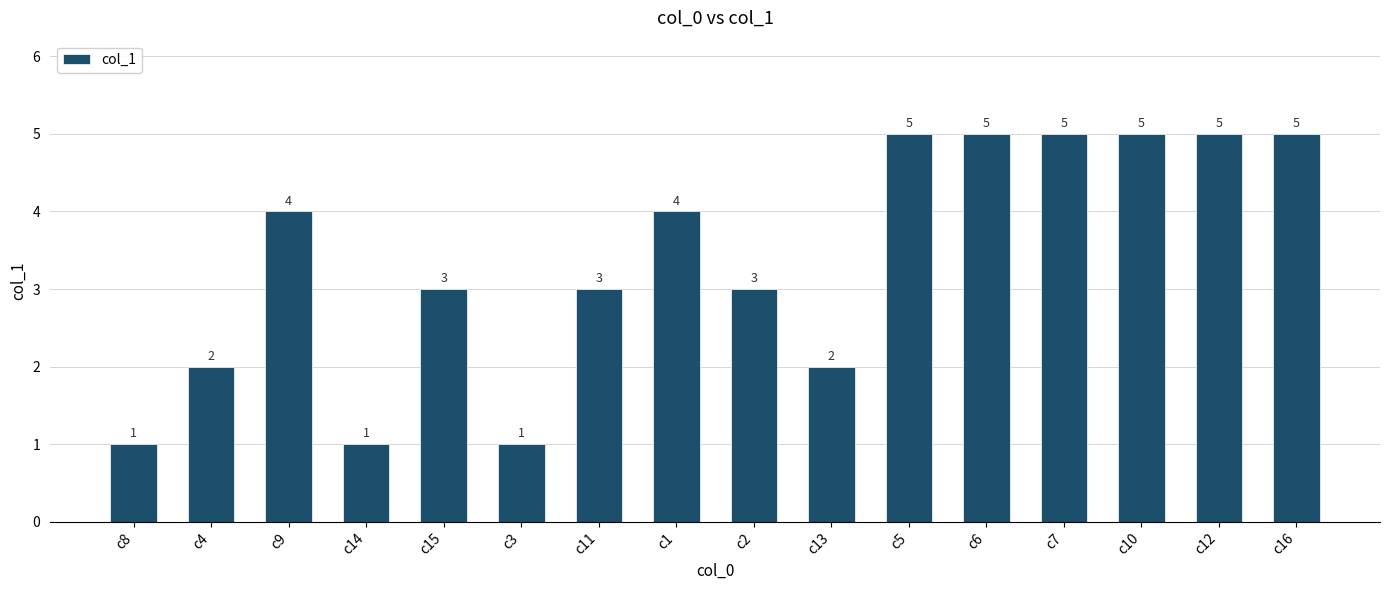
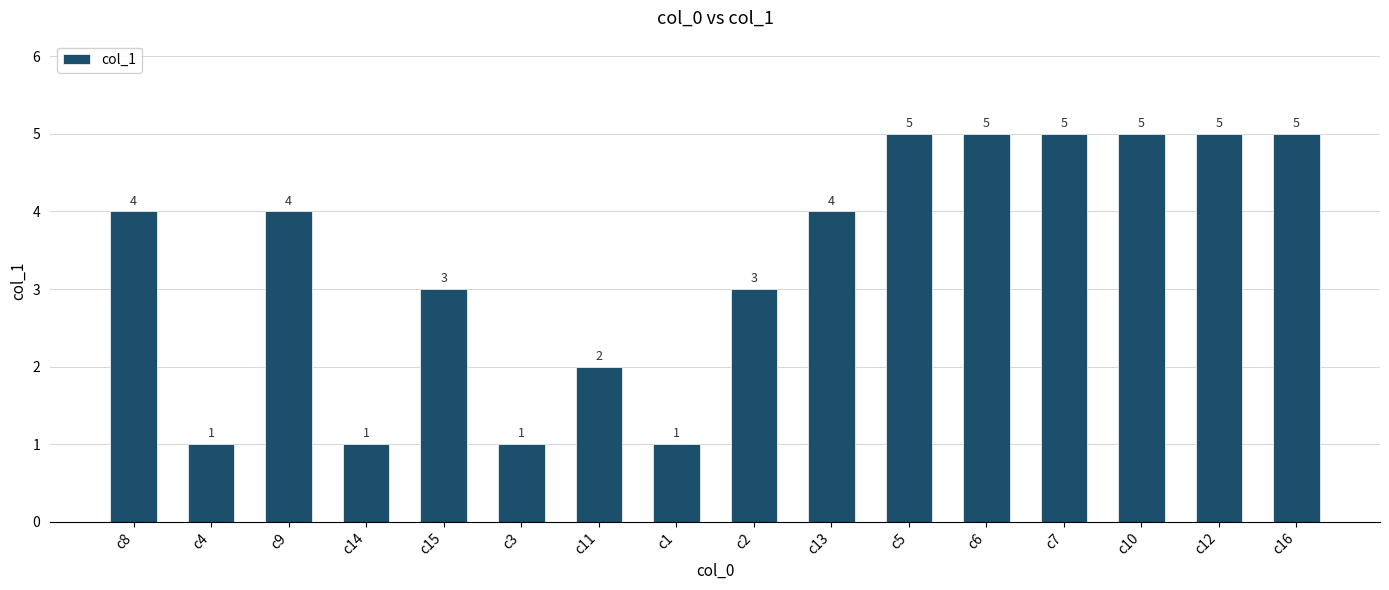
  {
-   "c8": 1,
-   "c4": 2,
+   "c8": 4,
+   "c4": 1,
    "c9": 4,
    "c14": 1,
    "c15": 3,
    "c3": 1,
-   "c11": 3,
-   "c1": 4,
+   "c11": 2,
+   "c1": 1,
    "c2": 3,
-   "c13": 2,
+   "c13": 4,
    "c5": 5,
    "c6": 5,
    "c7": 5,
    "c10": 5,
    "c12": 5,
    "c16": 5
  }
